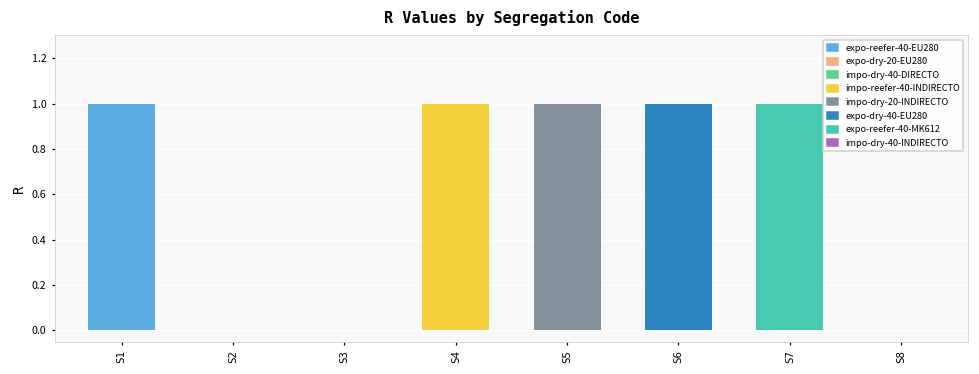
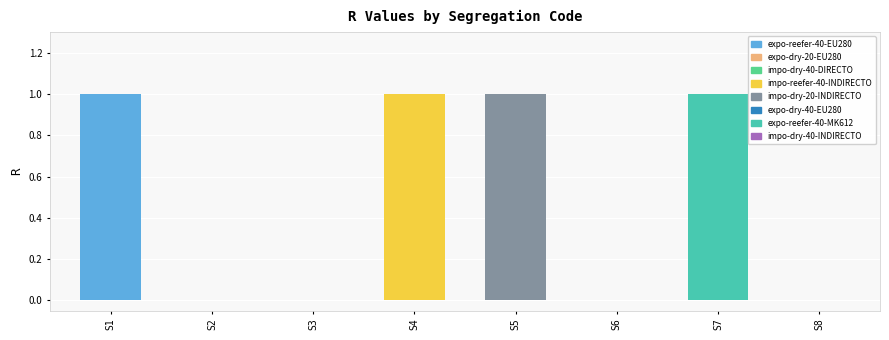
  {
    "S1": 1,
    "S2": 0,
    "S3": 0,
    "S4": 1,
    "S5": 1,
-   "S6": 1,
+   "S6": 0,
    "S7": 1,
    "S8": 0
  }
